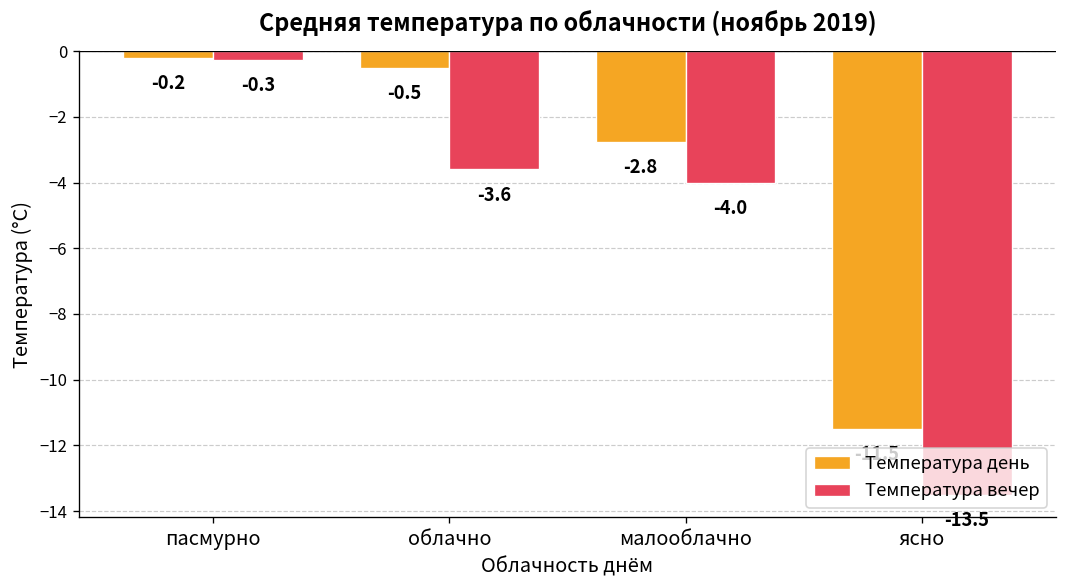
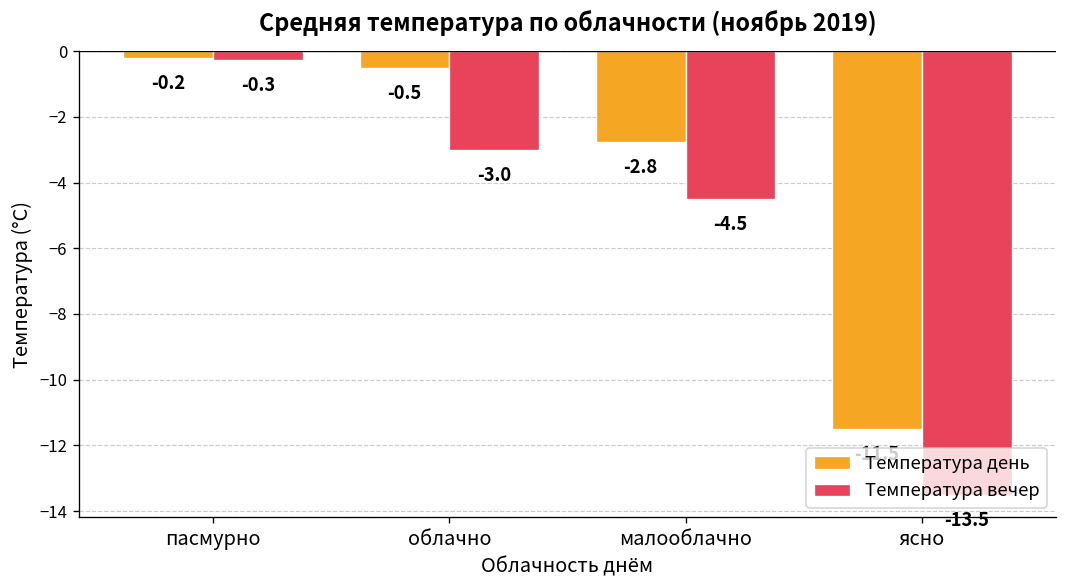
  {
    "Температура день": {
      "пасмурно": -0.2,
      "облачно": -0.5,
      "малооблачно": -2.8
    },
    "Температура вечер": {
      "пасмурно": -0.3,
-     "облачно": -3.6,
-     "малооблачно": -4.0
+     "облачно": -3.0,
+     "малооблачно": -4.5
    }
  }
